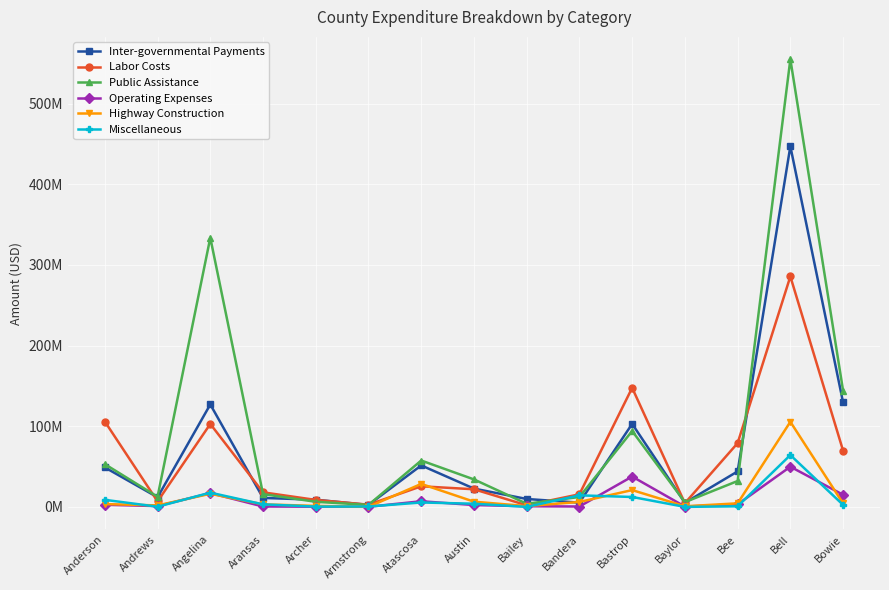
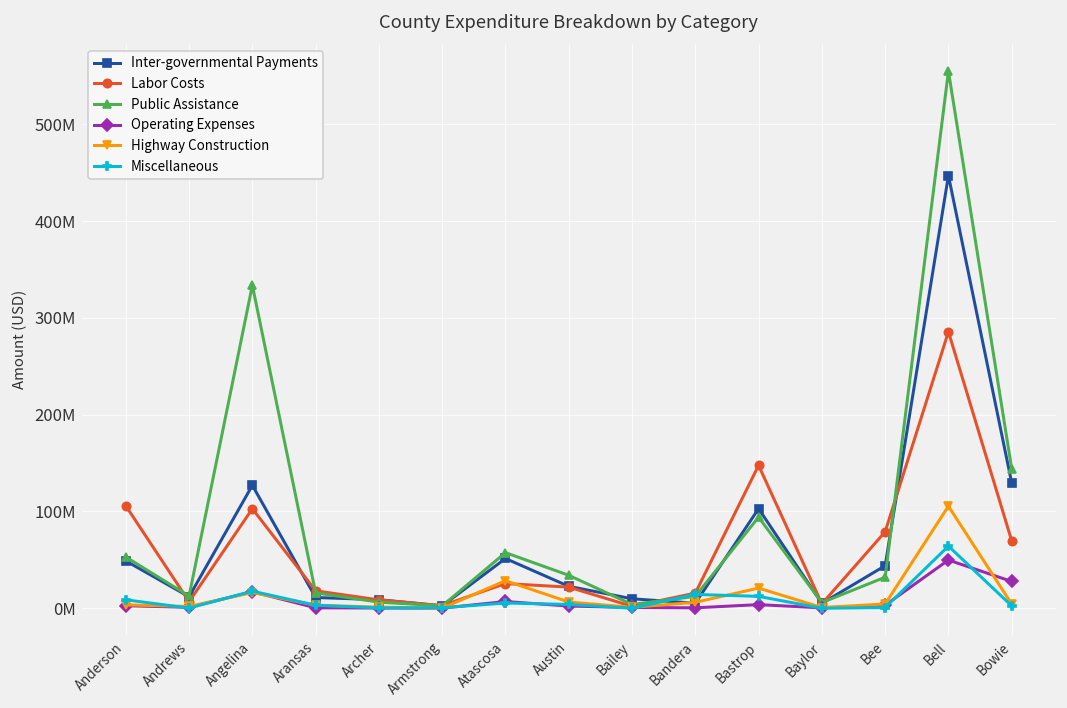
  {
    "Inter-governmental Payments": {
      "Anderson": 50000000,
      "Angelina": 130000000,
      "Aransas": 10000000,
      "Atascosa": 50000000,
      "Bailey": 10000000,
      "Bastrop": 100000000,
      "Bee": 40000000,
      "Bell": 450000000,
      "Bowie": 130000000
    },
    "Labor Costs": {
      "Anderson": 110000000,
      "Andrews": 10000000,
      "Angelina": 100000000,
      "Bastrop": 150000000,
      "Bee": 80000000,
      "Bell": 290000000,
      "Bowie": 70000000
    },
    "Public Assistance": {
      "Anderson": 50000000,
      "Angelina": 330000000,
      "Atascosa": 60000000,
      "Austin": 30000000,
      "Bastrop": 90000000,
      "Bee": 30000000,
      "Bell": 550000000,
      "Bowie": 140000000
    },
    "Operating Expenses": {
      "Bandera": 0,
-     "Bastrop": 40000000,
+     "Bastrop": 0,
      "Bell": 50000000,
-     "Bowie": 20000000
+     "Bowie": 30000000
    },
    "Highway Construction": {
      "Bastrop": 20000000,
      "Bell": 110000000
    },
    "Miscellaneous": {
      "Anderson": 10000000,
      "Bastrop": 10000000,
      "Bell": 60000000
    }
  }
